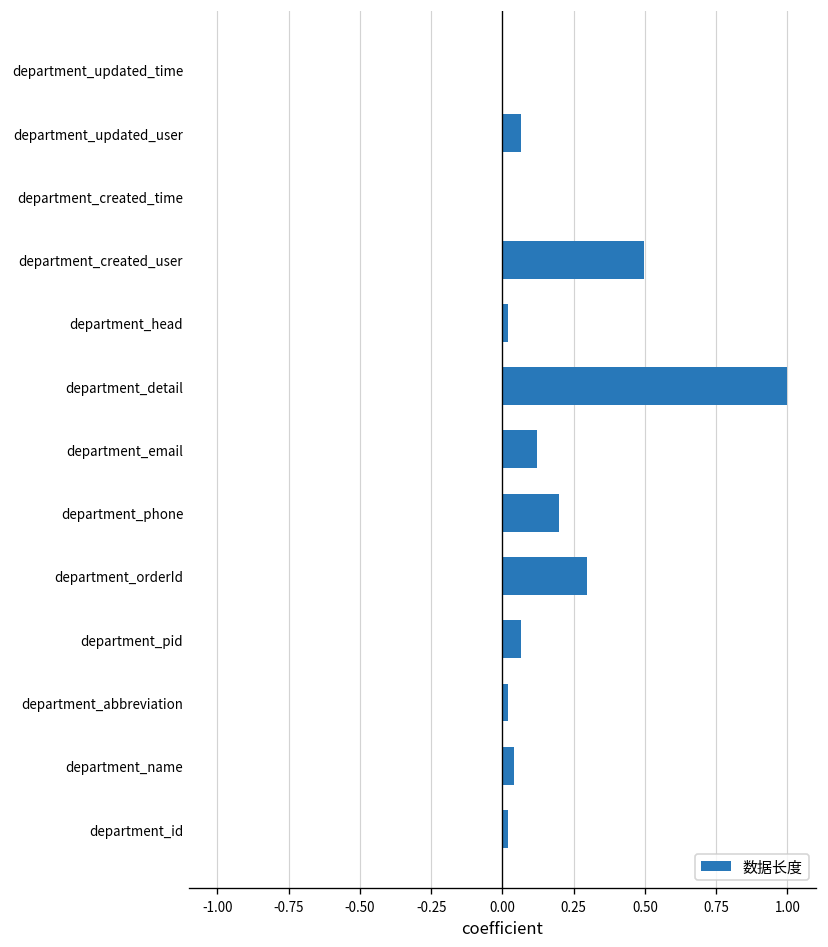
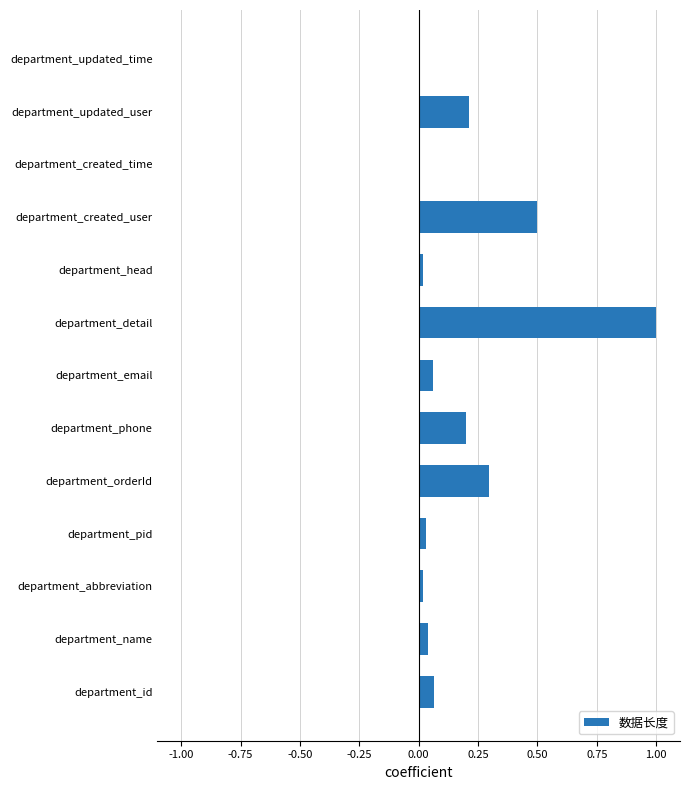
  {
    "department_updated_time": 0.00,
-   "department_updated_user": 0.06,
+   "department_updated_user": 0.21,
    "department_created_time": 0.00,
    "department_created_user": 0.50,
    "department_head": 0.02,
    "department_detail": 1.00,
-   "department_email": 0.12,
+   "department_email": 0.06,
    "department_phone": 0.20,
    "department_orderId": 0.30,
-   "department_pid": 0.06,
+   "department_pid": 0.03,
    "department_abbreviation": 0.02,
    "department_name": 0.04,
-   "department_id": 0.02
+   "department_id": 0.06
  }
